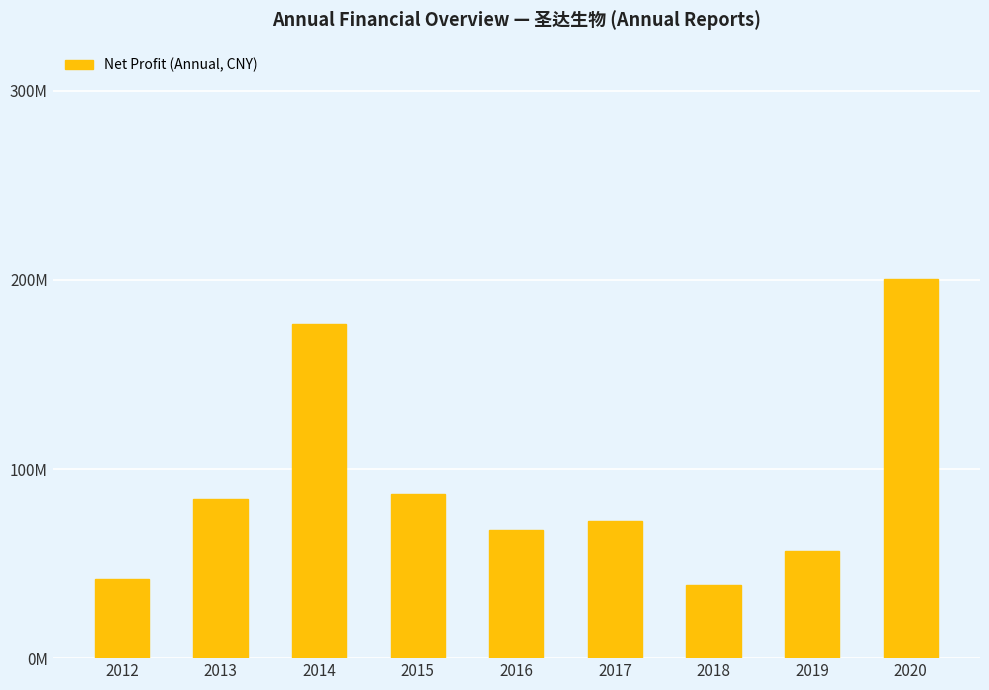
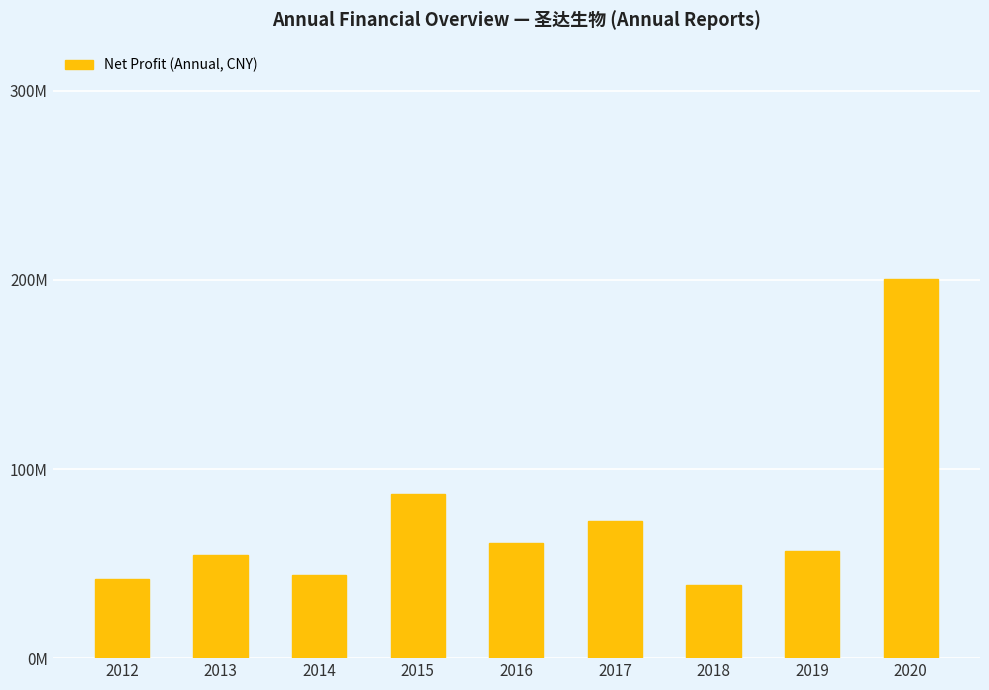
  {
    "2012": 42000000,
-   "2013": 84000000,
-   "2014": 177000000,
+   "2013": 55000000,
+   "2014": 44000000,
    "2015": 87000000,
-   "2016": 68000000,
+   "2016": 61000000,
    "2017": 73000000,
    "2018": 39000000,
    "2019": 57000000,
    "2020": 200000000
  }
